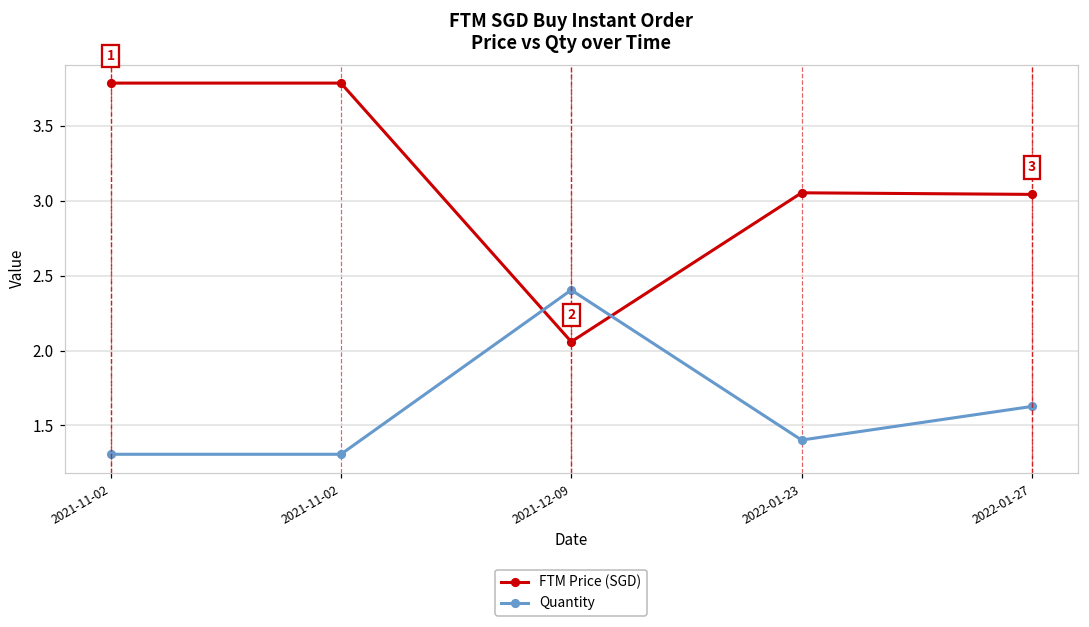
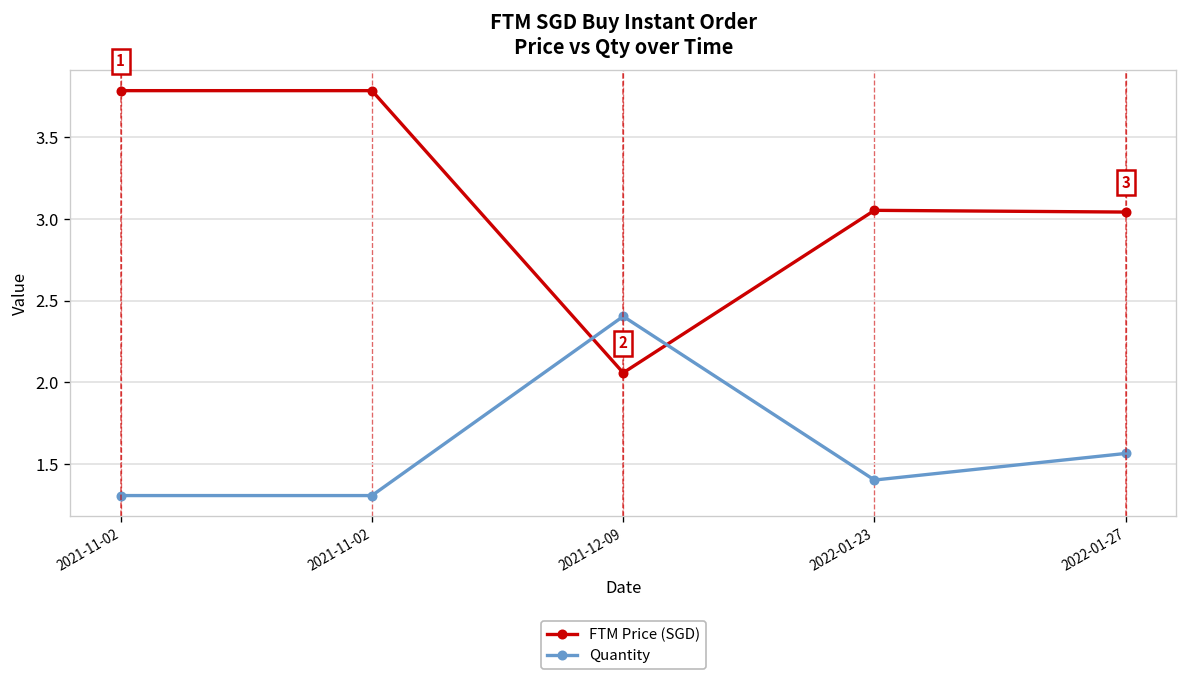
  {
    "FTM Price (SGD)": {
      "2022-01-23": 3.05
    },
    "Quantity": {
      "2022-01-23": 1.40,
-     "2022-01-27": 1.63
+     "2022-01-27": 1.57
    }
  }
